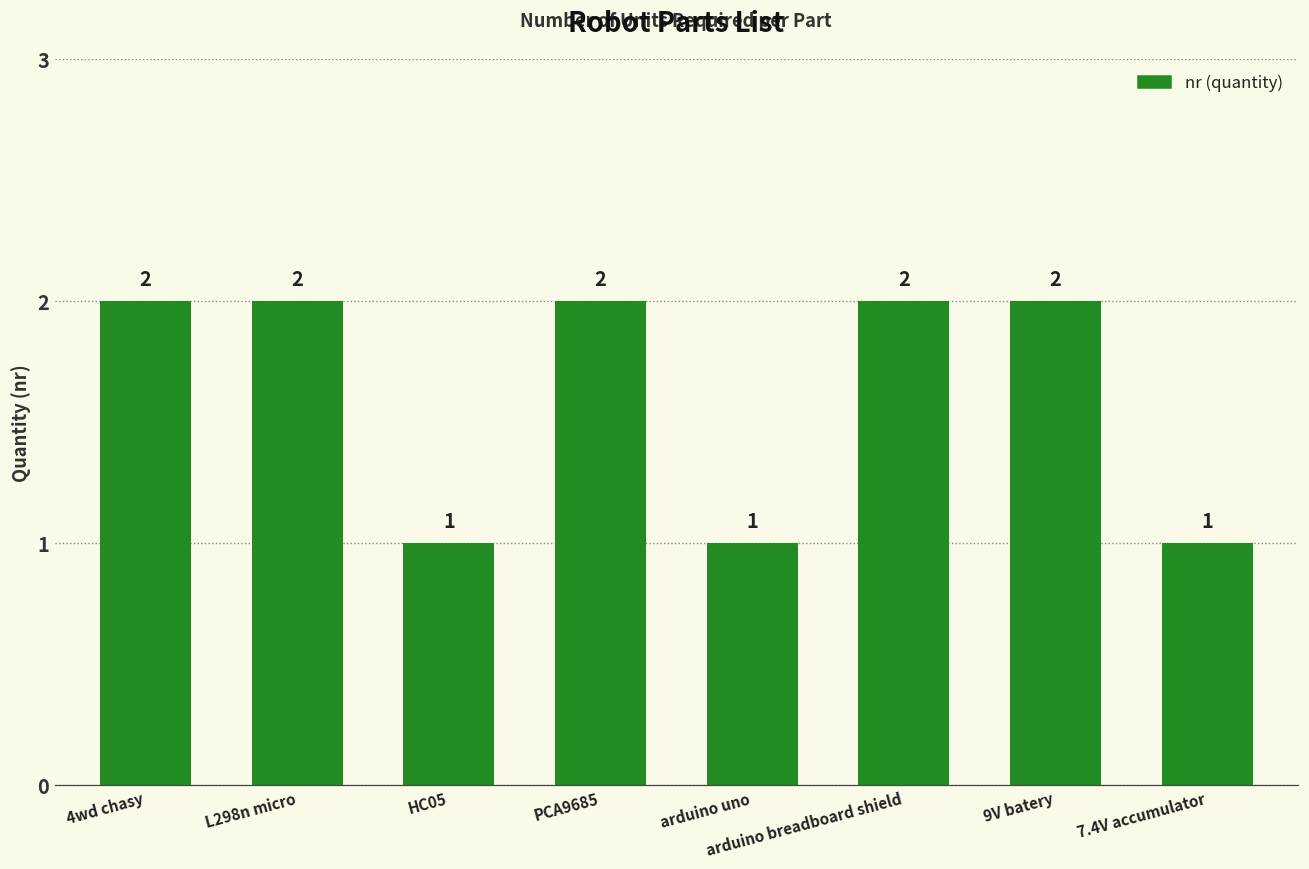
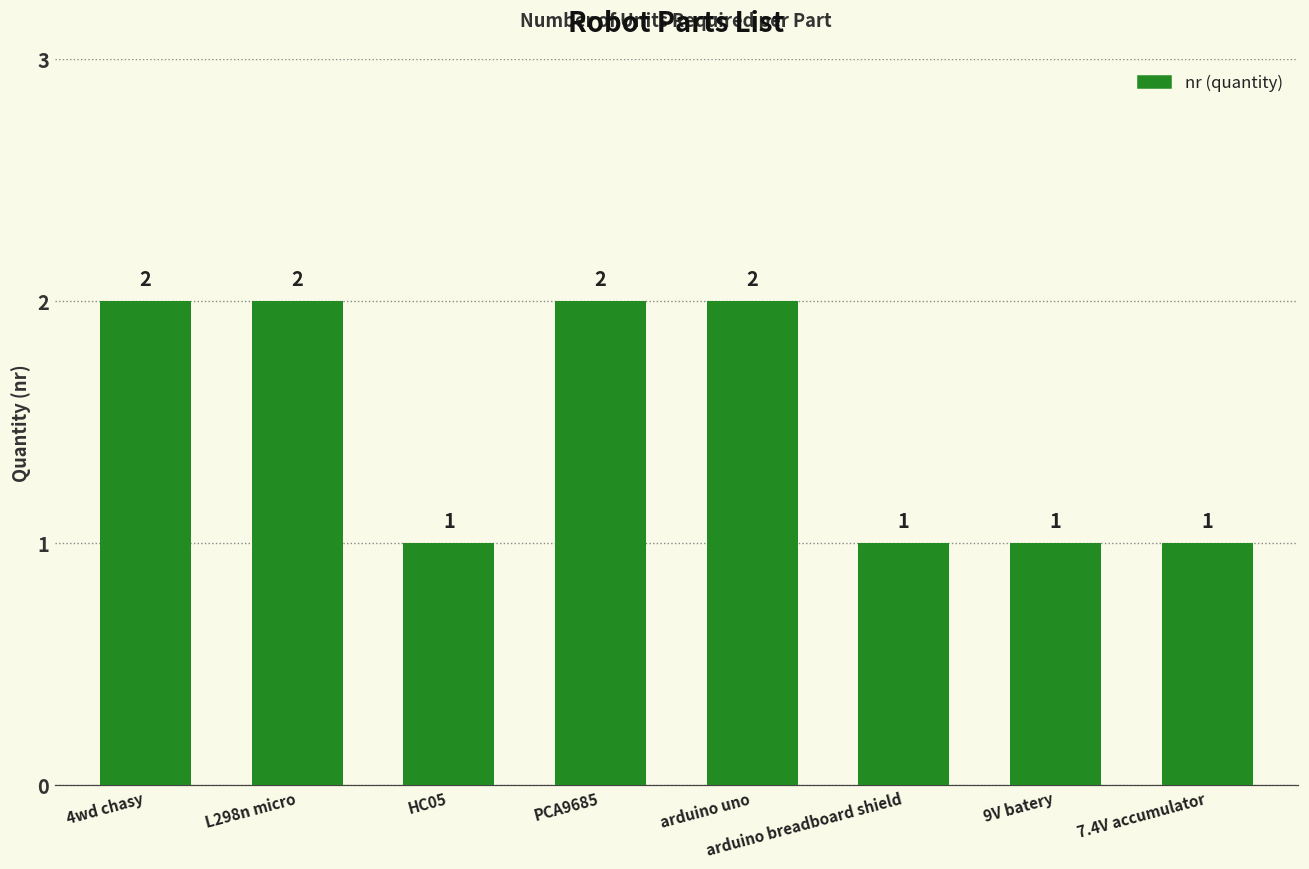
  {
    "4wd chasy": 2,
    "L298n micro": 2,
    "HC05": 1,
    "PCA9685": 2,
-   "arduino uno": 1,
-   "arduino breadboard shield": 2,
-   "9V batery": 2,
+   "arduino uno": 2,
+   "arduino breadboard shield": 1,
+   "9V batery": 1,
    "7.4V accumulator": 1
  }
